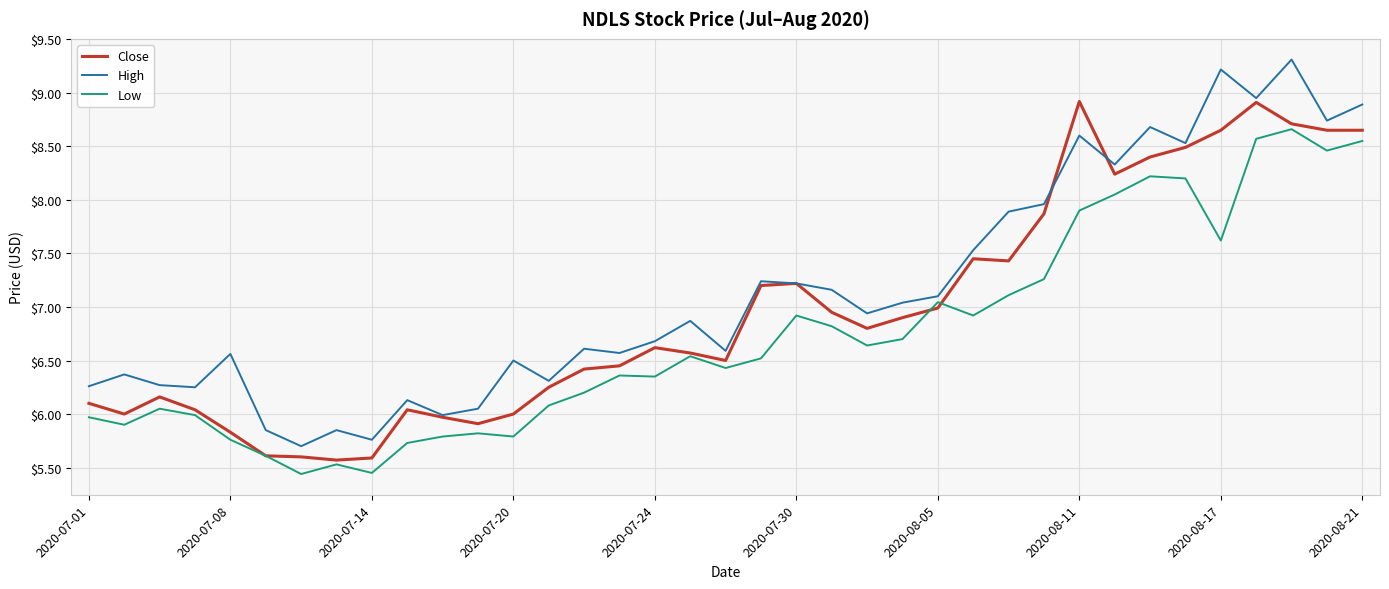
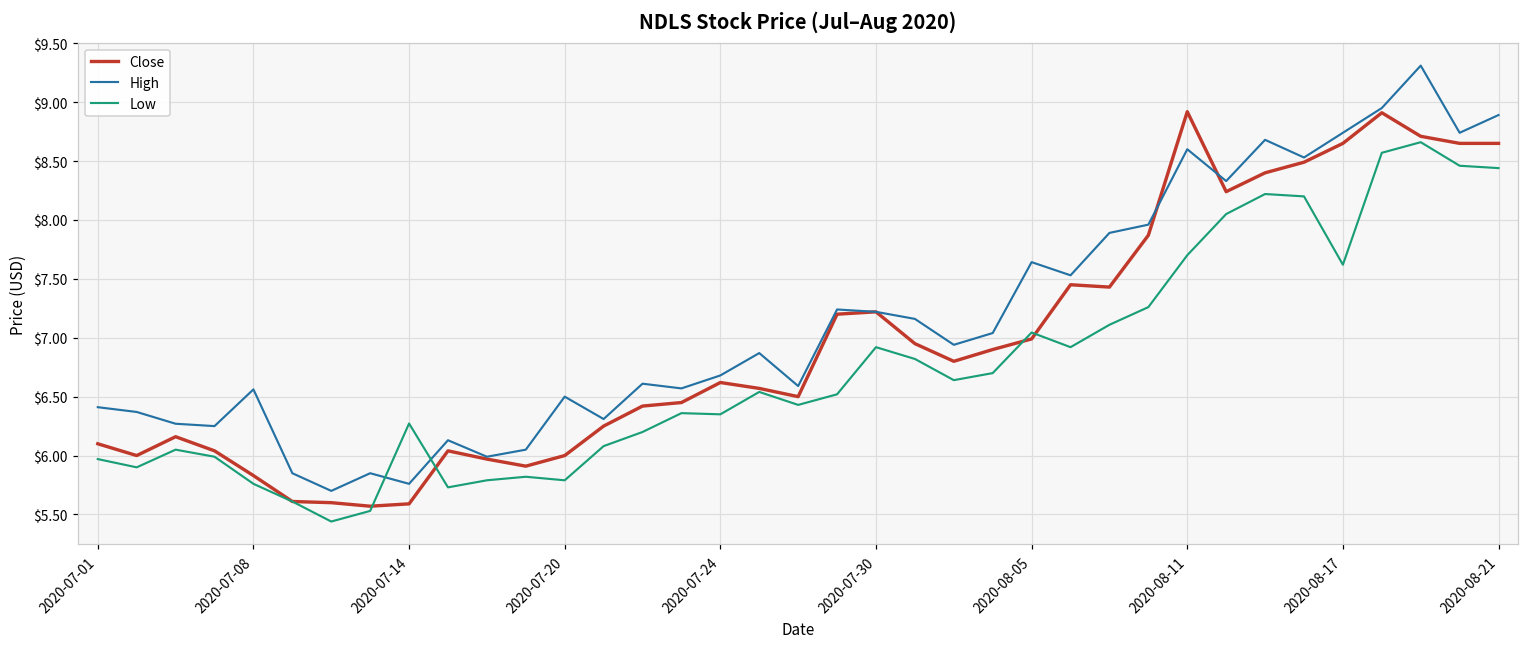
  {
    "Close": {
      "2020-07-01": "$6.10",
      "2020-07-08": "$5.83",
      "2020-07-14": "$5.59",
      "2020-07-20": "$6.00",
      "2020-07-24": "$6.62",
      "2020-08-05": "$6.99",
      "2020-08-11": "$8.92",
      "2020-08-17": "$8.65",
      "2020-08-21": "$8.65"
    },
    "High": {
-     "2020-07-01": "$6.26",
+     "2020-07-01": "$6.41",
      "2020-07-08": "$6.56",
      "2020-07-14": "$5.76",
      "2020-07-20": "$6.50",
      "2020-07-24": "$6.68",
-     "2020-08-05": "$7.10",
+     "2020-08-05": "$7.64",
      "2020-08-11": "$8.60",
-     "2020-08-17": "$9.22",
+     "2020-08-17": "$8.74",
      "2020-08-21": "$8.89"
    },
    "Low": {
      "2020-07-01": "$5.97",
      "2020-07-08": "$5.76",
-     "2020-07-14": "$5.45",
+     "2020-07-14": "$6.27",
      "2020-07-20": "$5.79",
      "2020-07-24": "$6.35",
      "2020-07-30": "$6.92",
      "2020-08-05": "$7.04",
-     "2020-08-11": "$7.90",
+     "2020-08-11": "$7.70",
      "2020-08-17": "$7.62",
-     "2020-08-21": "$8.55"
+     "2020-08-21": "$8.44"
    }
  }
